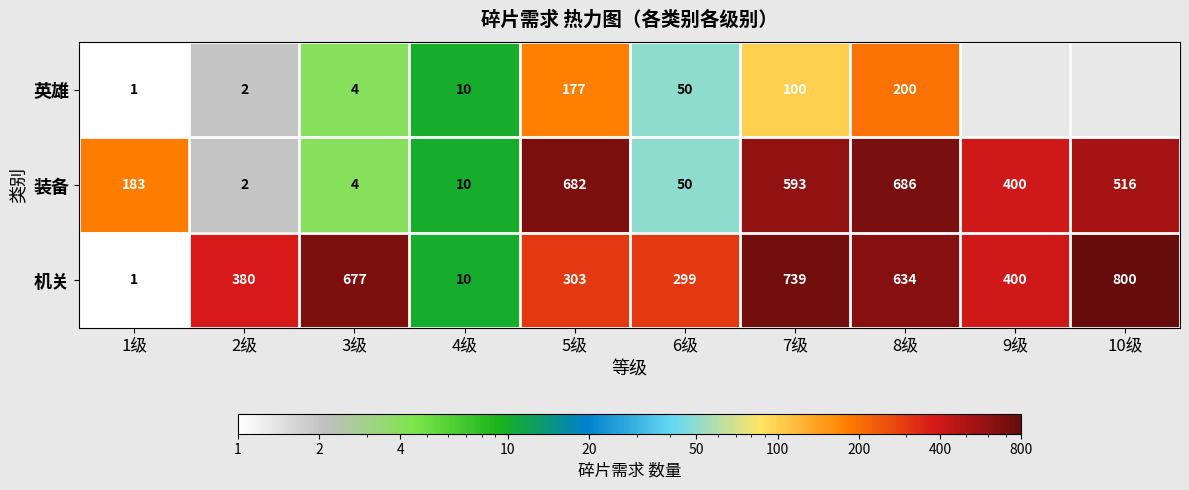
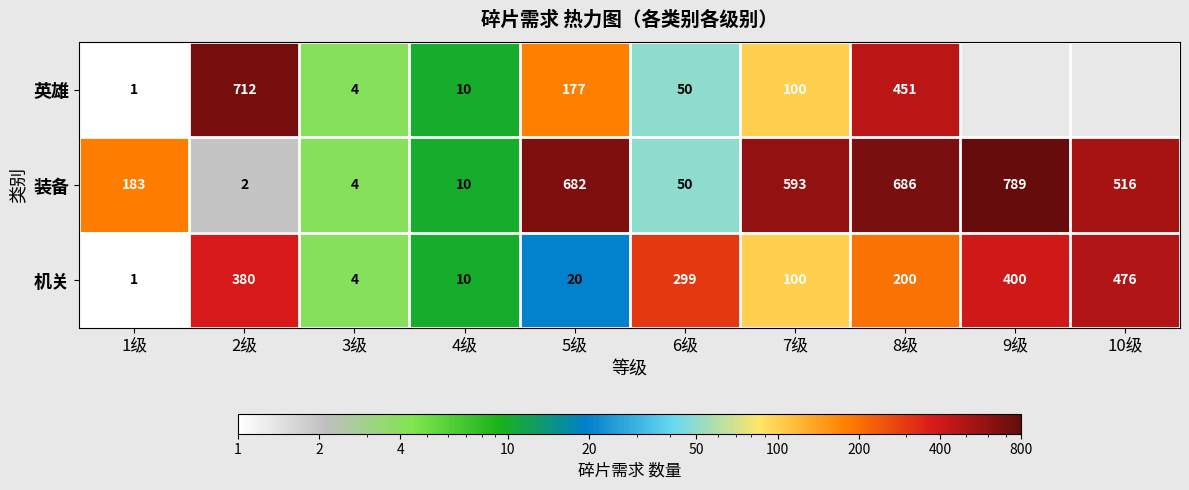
  {
    "英雄": {
      "1级": 1,
-     "2级": 2,
+     "2级": 712,
      "3级": 4,
      "4级": 10,
      "5级": 177,
      "6级": 50,
      "7级": 100,
-     "8级": 200
+     "8级": 451
    },
    "装备": {
      "1级": 183,
      "2级": 2,
      "3级": 4,
      "4级": 10,
      "5级": 682,
      "6级": 50,
      "7级": 593,
      "8级": 686,
-     "9级": 400,
+     "9级": 789,
      "10级": 516
    },
    "机关": {
      "1级": 1,
      "2级": 380,
-     "3级": 677,
+     "3级": 4,
      "4级": 10,
-     "5级": 303,
+     "5级": 20,
      "6级": 299,
-     "7级": 739,
-     "8级": 634,
+     "7级": 100,
+     "8级": 200,
      "9级": 400,
-     "10级": 800
+     "10级": 476
    }
  }
